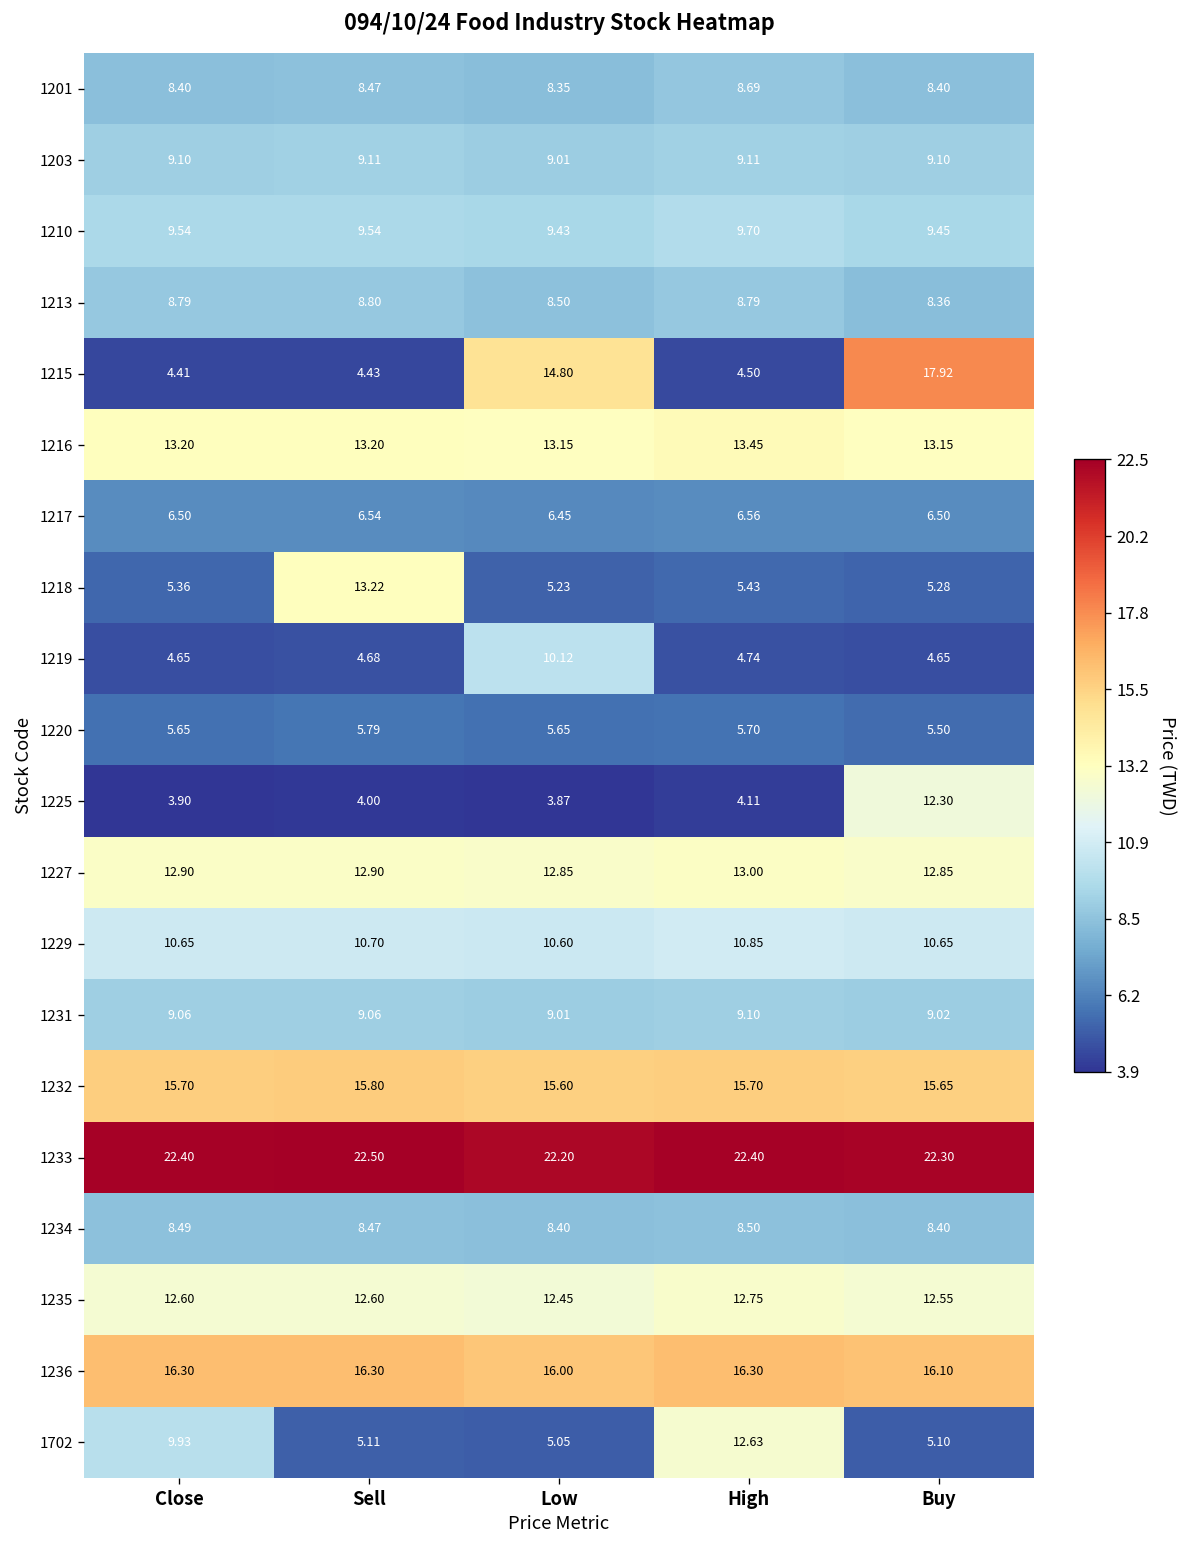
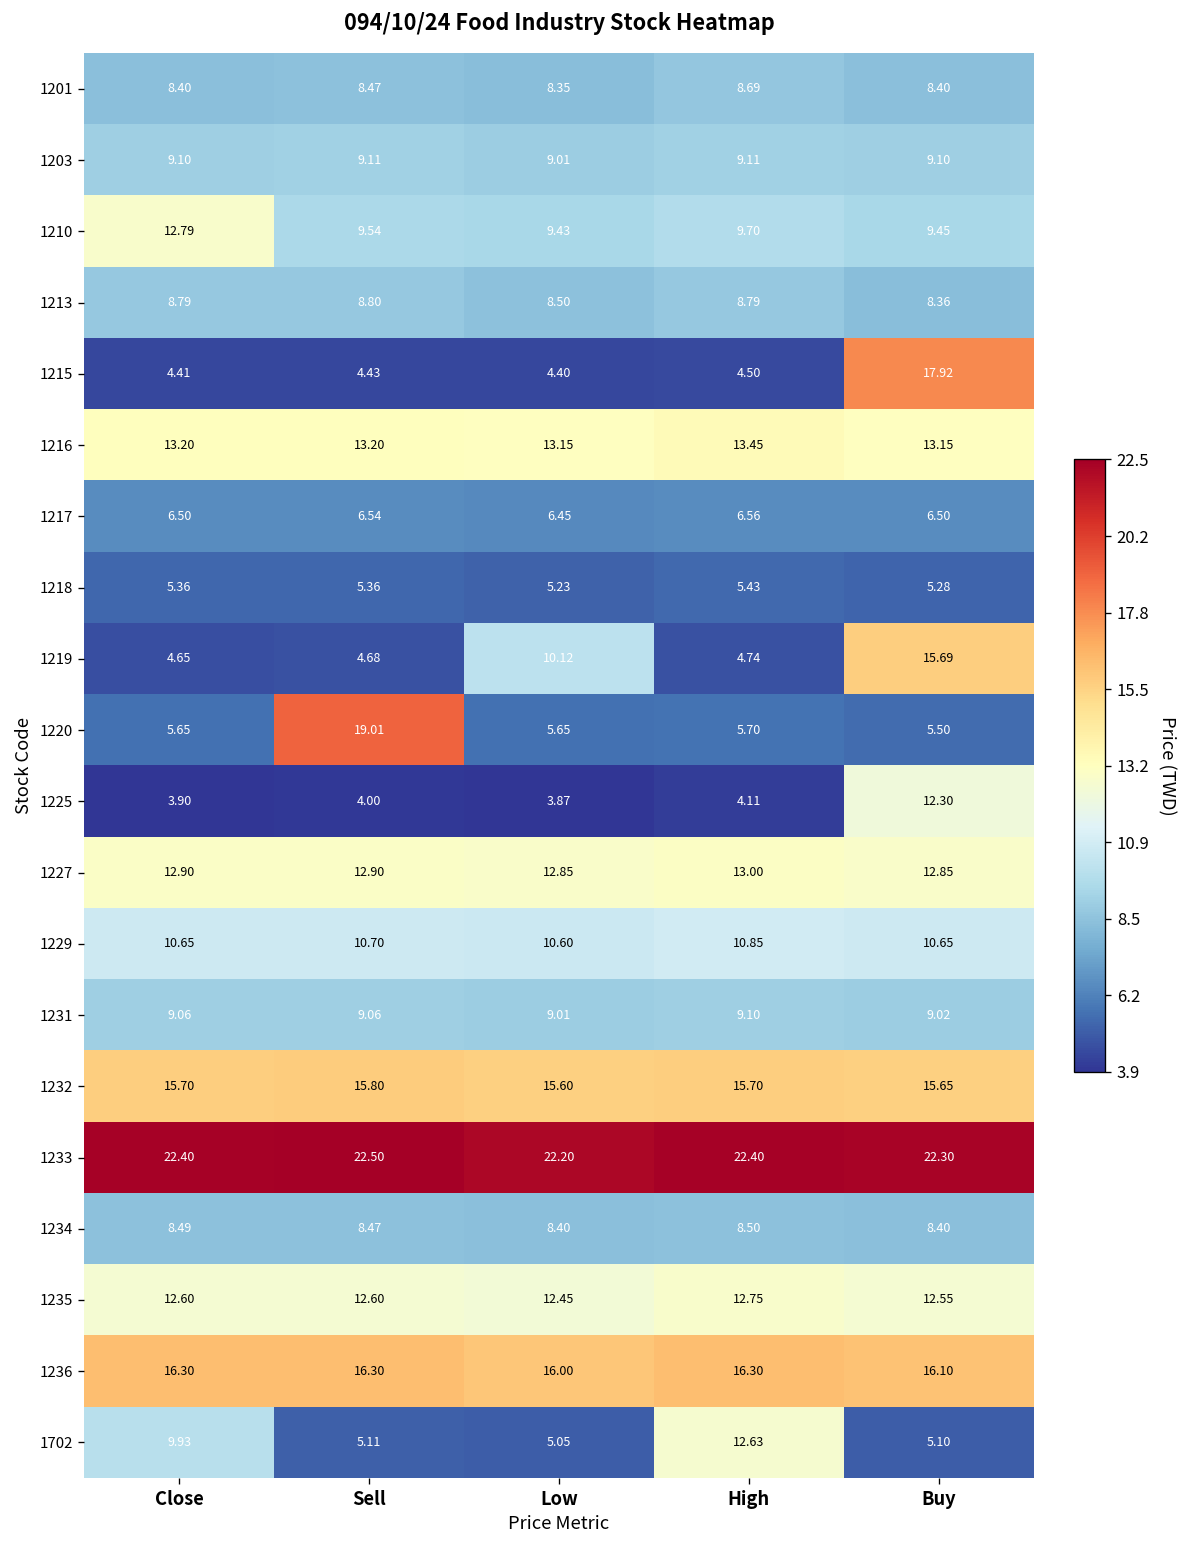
  {
    "1201": {
      "Close": 8.40,
      "Sell": 8.47,
      "Low": 8.35,
      "High": 8.69,
      "Buy": 8.40
    },
    "1203": {
      "Close": 9.10,
      "Sell": 9.11,
      "Low": 9.01,
      "High": 9.11,
      "Buy": 9.10
    },
    "1210": {
-     "Close": 9.54,
+     "Close": 12.79,
      "Sell": 9.54,
      "Low": 9.43,
      "High": 9.70,
      "Buy": 9.45
    },
    "1213": {
      "Close": 8.79,
      "Sell": 8.80,
      "Low": 8.50,
      "High": 8.79,
      "Buy": 8.36
    },
    "1215": {
      "Close": 4.41,
      "Sell": 4.43,
-     "Low": 14.80,
+     "Low": 4.40,
      "High": 4.50,
      "Buy": 17.92
    },
    "1216": {
      "Close": 13.20,
      "Sell": 13.20,
      "Low": 13.15,
      "High": 13.45,
      "Buy": 13.15
    },
    "1217": {
      "Close": 6.50,
      "Sell": 6.54,
      "Low": 6.45,
      "High": 6.56,
      "Buy": 6.50
    },
    "1218": {
      "Close": 5.36,
-     "Sell": 13.22,
+     "Sell": 5.36,
      "Low": 5.23,
      "High": 5.43,
      "Buy": 5.28
    },
    "1219": {
      "Close": 4.65,
      "Sell": 4.68,
      "Low": 10.12,
      "High": 4.74,
-     "Buy": 4.65
+     "Buy": 15.69
    },
    "1220": {
      "Close": 5.65,
-     "Sell": 5.79,
+     "Sell": 19.01,
      "Low": 5.65,
      "High": 5.70,
      "Buy": 5.50
    },
    "1225": {
      "Close": 3.90,
      "Sell": 4.00,
      "Low": 3.87,
      "High": 4.11,
      "Buy": 12.30
    },
    "1227": {
      "Close": 12.90,
      "Sell": 12.90,
      "Low": 12.85,
      "High": 13.00,
      "Buy": 12.85
    },
    "1229": {
      "Close": 10.65,
      "Sell": 10.70,
      "Low": 10.60,
      "High": 10.85,
      "Buy": 10.65
    },
    "1231": {
      "Close": 9.06,
      "Sell": 9.06,
      "Low": 9.01,
      "High": 9.10,
      "Buy": 9.02
    },
    "1232": {
      "Close": 15.70,
      "Sell": 15.80,
      "Low": 15.60,
      "High": 15.70,
      "Buy": 15.65
    },
    "1233": {
      "Close": 22.40,
      "Sell": 22.50,
      "Low": 22.20,
      "High": 22.40,
      "Buy": 22.30
    },
    "1234": {
      "Close": 8.49,
      "Sell": 8.47,
      "Low": 8.40,
      "High": 8.50,
      "Buy": 8.40
    },
    "1235": {
      "Close": 12.60,
      "Sell": 12.60,
      "Low": 12.45,
      "High": 12.75,
      "Buy": 12.55
    },
    "1236": {
      "Close": 16.30,
      "Sell": 16.30,
      "Low": 16.00,
      "High": 16.30,
      "Buy": 16.10
    },
    "1702": {
      "Close": 9.93,
      "Sell": 5.11,
      "Low": 5.05,
      "High": 12.63,
      "Buy": 5.10
    }
  }
